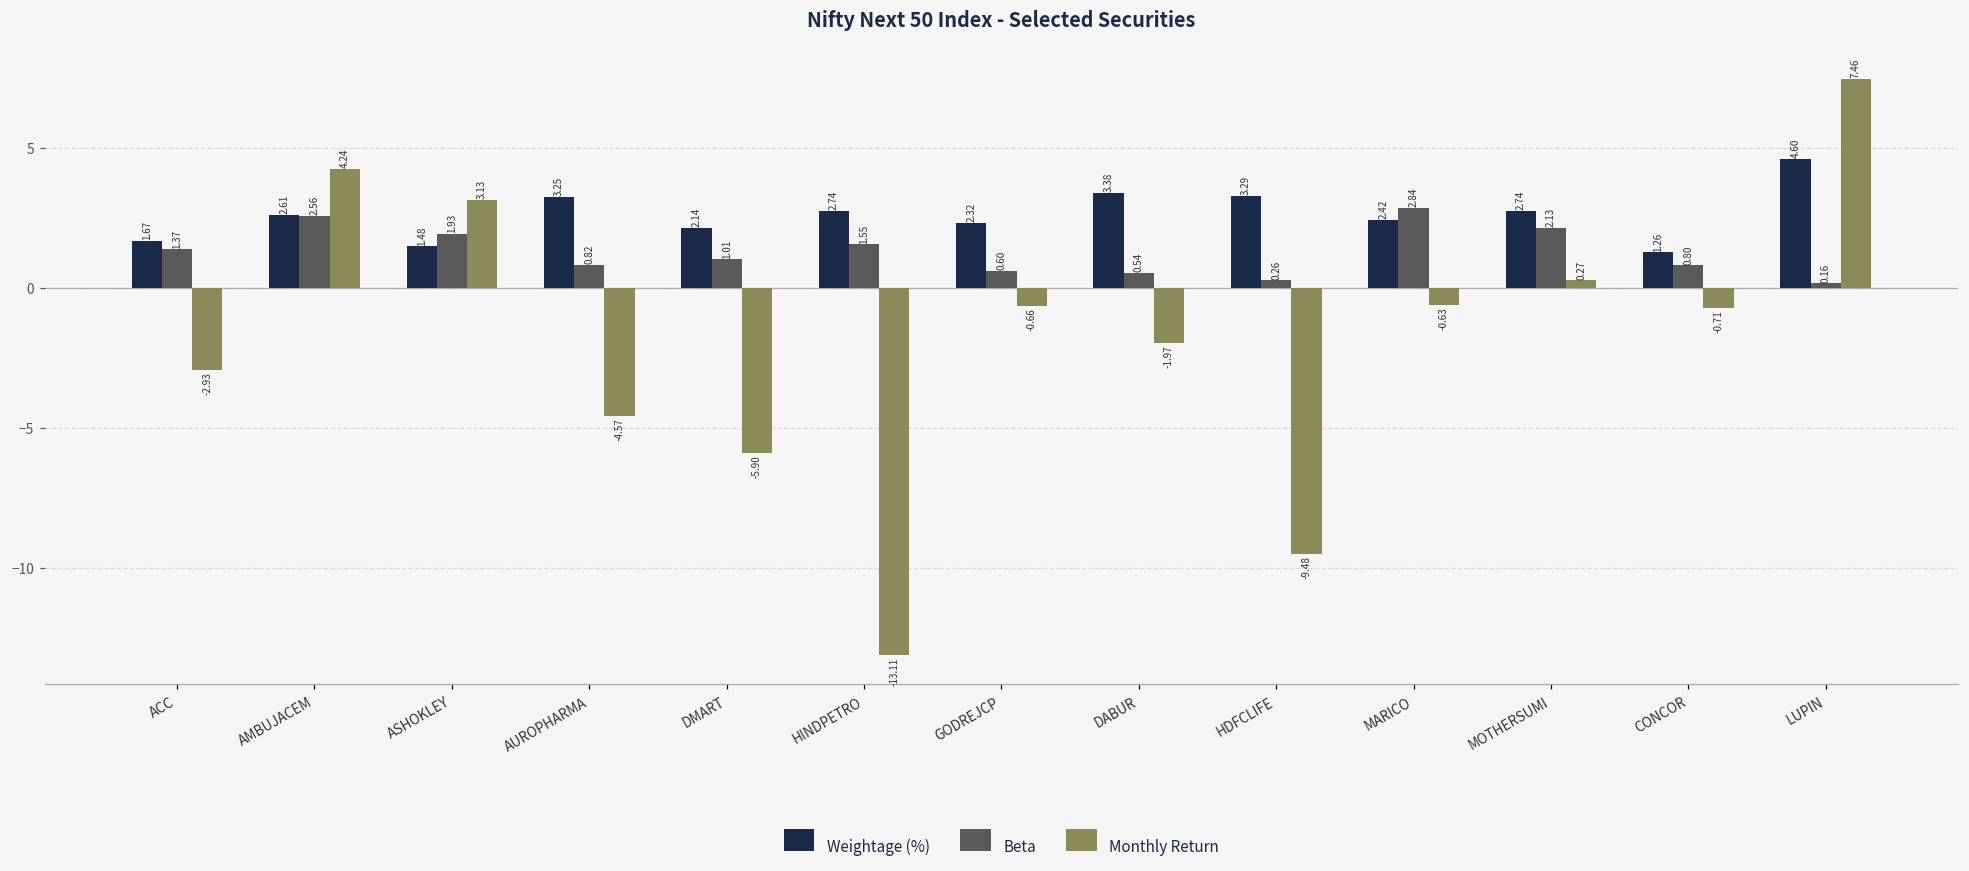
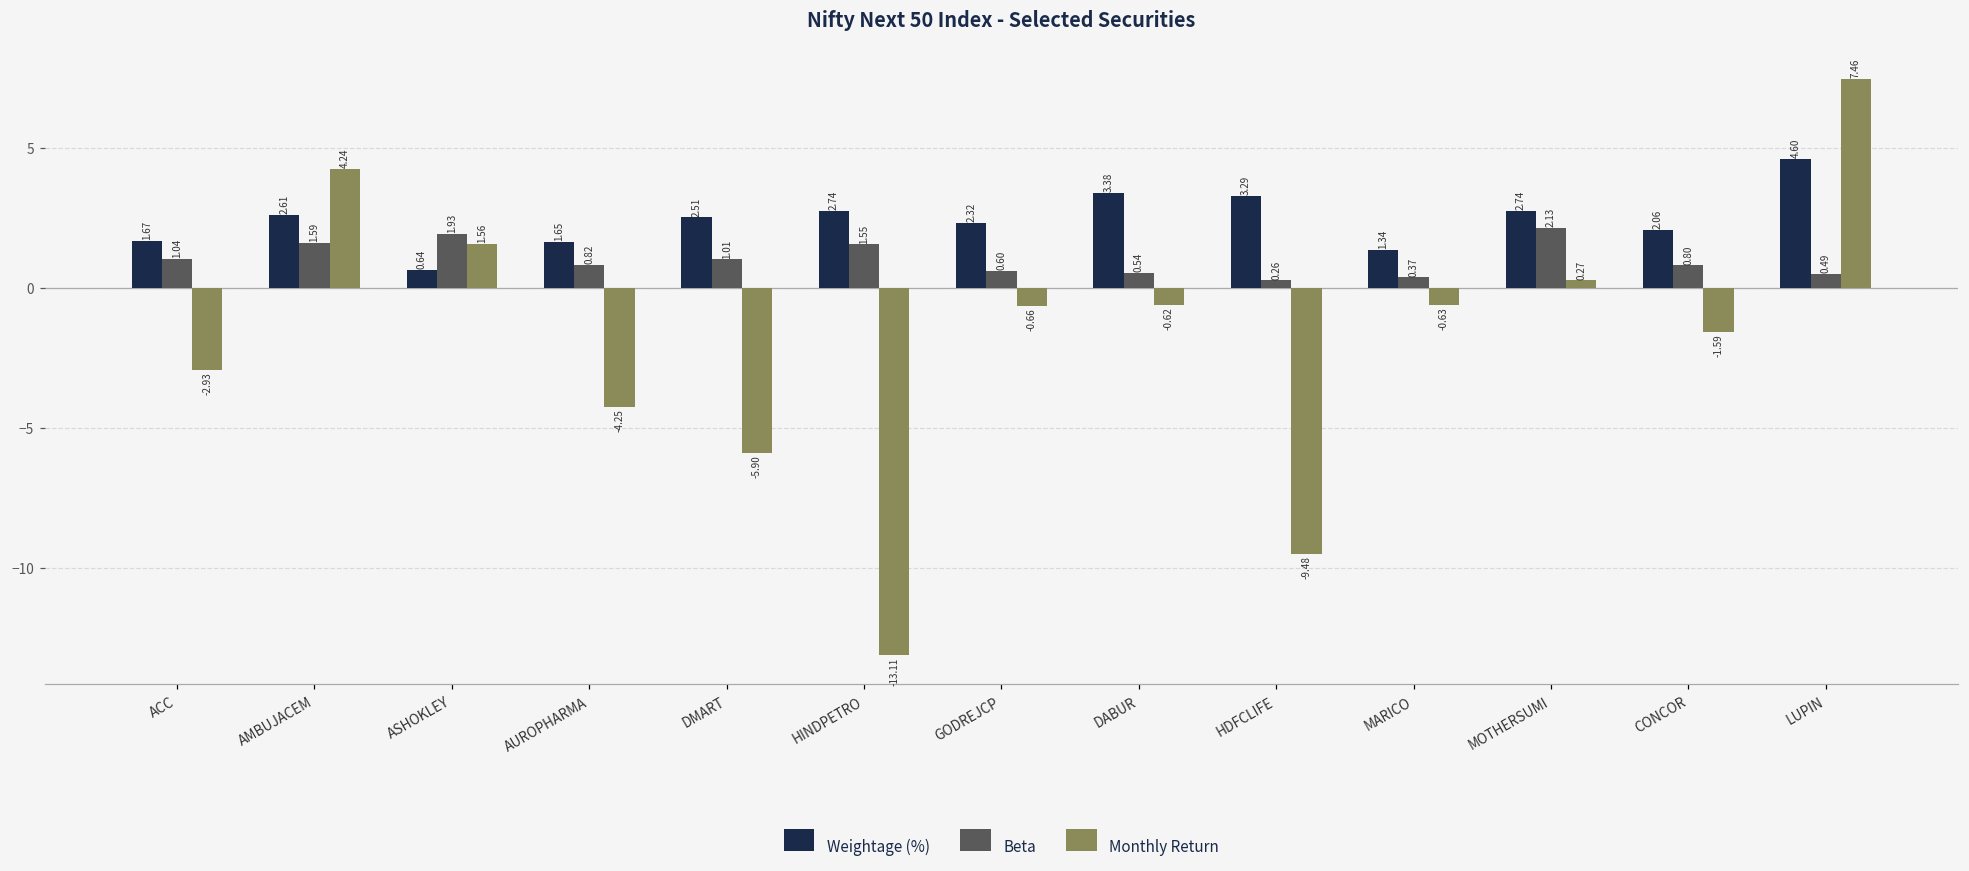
  {
    "Weightage (%)": {
      "ACC": 1.67,
      "AMBUJACEM": 2.61,
-     "ASHOKLEY": 1.48,
-     "AUROPHARMA": 3.25,
-     "DMART": 2.14,
+     "ASHOKLEY": 0.64,
+     "AUROPHARMA": 1.65,
+     "DMART": 2.51,
      "HINDPETRO": 2.74,
      "GODREJCP": 2.32,
      "DABUR": 3.38,
      "HDFCLIFE": 3.29,
-     "MARICO": 2.42,
+     "MARICO": 1.34,
      "MOTHERSUMI": 2.74,
-     "CONCOR": 1.26,
+     "CONCOR": 2.06,
      "LUPIN": 4.60
    },
    "Beta": {
-     "ACC": 1.37,
-     "AMBUJACEM": 2.56,
+     "ACC": 1.04,
+     "AMBUJACEM": 1.59,
      "ASHOKLEY": 1.93,
      "AUROPHARMA": 0.82,
      "DMART": 1.01,
      "HINDPETRO": 1.55,
      "GODREJCP": 0.60,
      "DABUR": 0.54,
      "HDFCLIFE": 0.26,
-     "MARICO": 2.84,
+     "MARICO": 0.37,
      "MOTHERSUMI": 2.13,
      "CONCOR": 0.80,
-     "LUPIN": 0.16
+     "LUPIN": 0.49
    },
    "Monthly Return": {
      "ACC": -2.93,
      "AMBUJACEM": 4.24,
-     "ASHOKLEY": 3.13,
-     "AUROPHARMA": -4.57,
+     "ASHOKLEY": 1.56,
+     "AUROPHARMA": -4.25,
      "DMART": -5.90,
      "HINDPETRO": -13.11,
      "GODREJCP": -0.66,
-     "DABUR": -1.97,
+     "DABUR": -0.62,
      "HDFCLIFE": -9.48,
      "MARICO": -0.63,
      "MOTHERSUMI": 0.27,
-     "CONCOR": -0.71,
+     "CONCOR": -1.59,
      "LUPIN": 7.46
    }
  }
